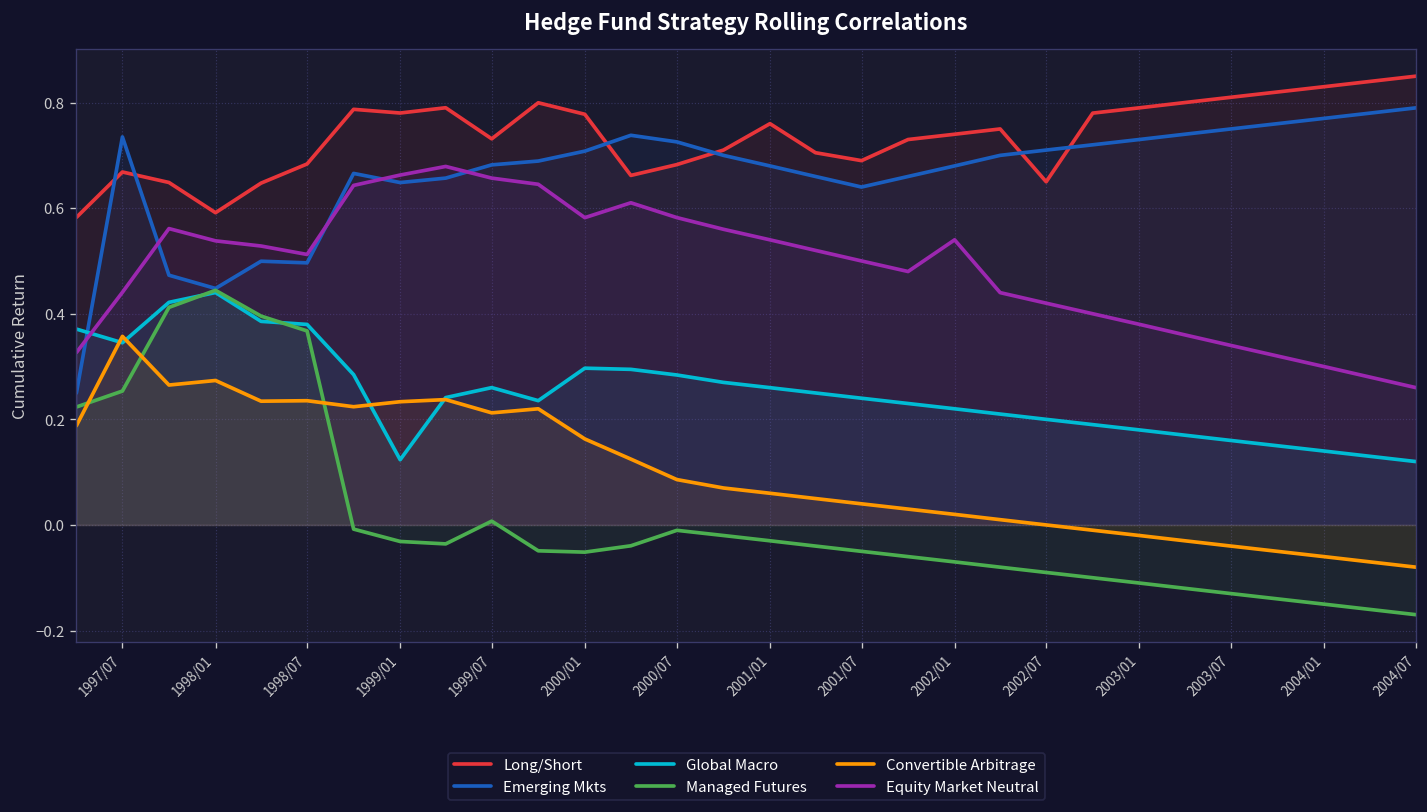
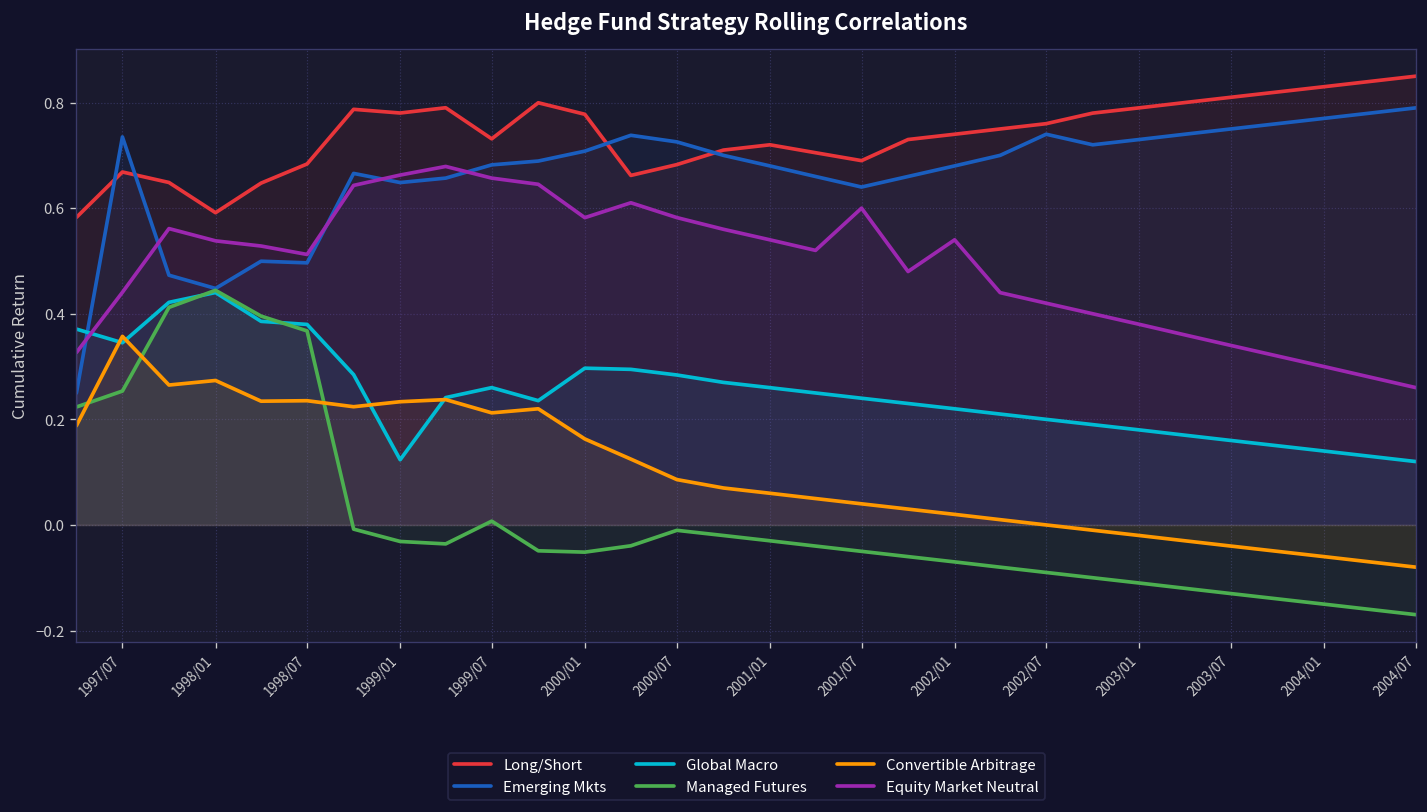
  {
    "Long/Short": {
      "1997/07": 0.67,
      "1998/01": 0.59,
      "1998/07": 0.68,
      "1999/01": 0.78,
      "1999/07": 0.73,
      "2000/01": 0.78,
      "2000/07": 0.68,
-     "2001/01": 0.76,
+     "2001/01": 0.72,
      "2001/07": 0.69,
      "2002/01": 0.74,
-     "2002/07": 0.65,
+     "2002/07": 0.76,
      "2003/01": 0.79,
      "2003/07": 0.81,
      "2004/01": 0.83,
      "2004/07": 0.85
    },
    "Emerging Mkts": {
      "1997/07": 0.73,
      "1998/07": 0.50,
      "1999/01": 0.65,
      "1999/07": 0.68,
      "2000/01": 0.71,
      "2000/07": 0.73,
      "2001/01": 0.68,
      "2001/07": 0.64,
      "2002/01": 0.68,
-     "2002/07": 0.71,
+     "2002/07": 0.74,
      "2003/01": 0.73,
      "2003/07": 0.75,
      "2004/01": 0.77,
      "2004/07": 0.79
    },
    "Global Macro": {
      "1997/07": 0.35,
      "1998/07": 0.38,
      "1999/01": 0.12,
      "1999/07": 0.26,
      "2000/01": 0.30,
      "2000/07": 0.28,
      "2001/01": 0.26,
      "2001/07": 0.24,
      "2002/01": 0.22,
      "2002/07": 0.20,
      "2003/01": 0.18,
      "2003/07": 0.16,
      "2004/01": 0.14,
      "2004/07": 0.12
    },
    "Equity Market Neutral": {
      "1997/07": 0.44,
      "1998/01": 0.54,
      "1998/07": 0.51,
      "1999/01": 0.66,
      "1999/07": 0.66,
      "2000/01": 0.58,
      "2000/07": 0.58,
      "2001/01": 0.54,
-     "2001/07": 0.5,
+     "2001/07": 0.6,
      "2002/01": 0.54,
      "2002/07": 0.42,
      "2003/01": 0.38,
      "2003/07": 0.34,
      "2004/01": 0.3,
      "2004/07": 0.26
    }
  }
